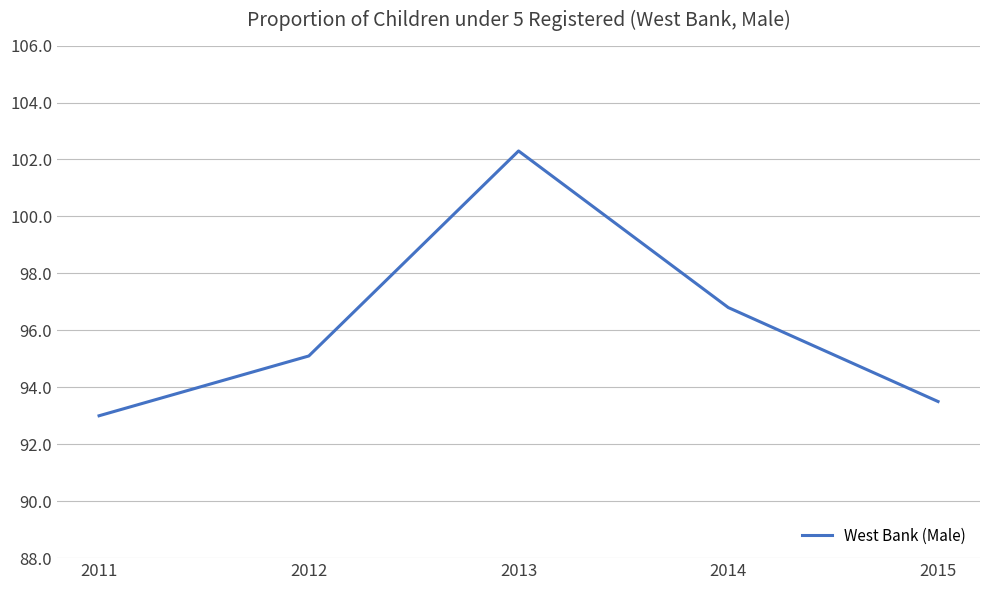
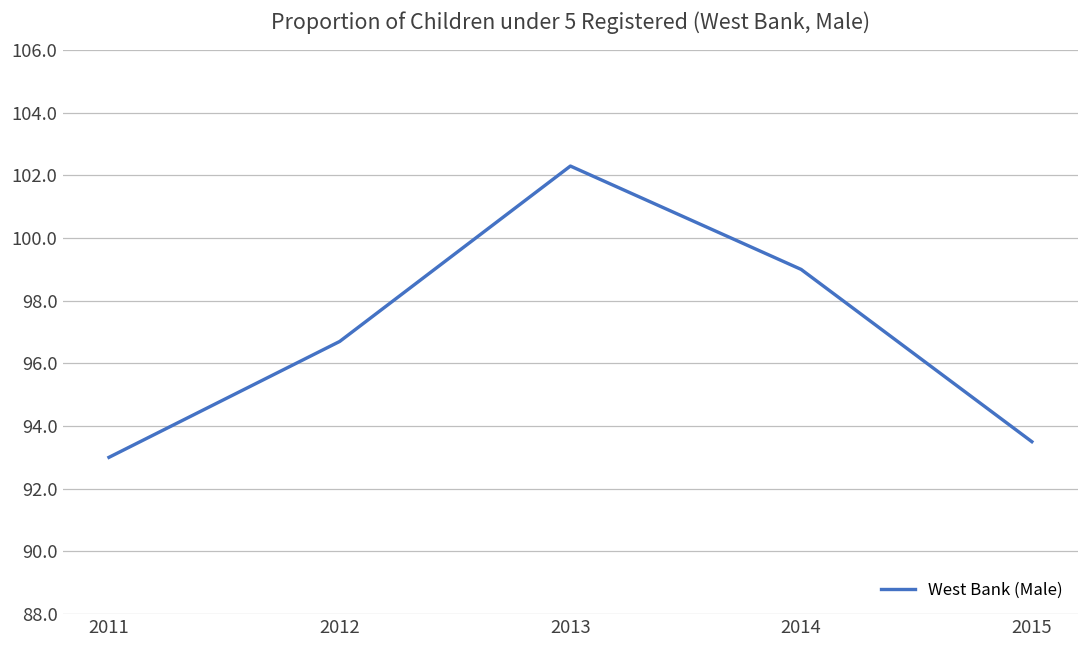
  {
    "2011": 93.0,
-   "2012": 95.1,
+   "2012": 96.7,
    "2013": 102.3,
-   "2014": 96.8,
+   "2014": 99.0,
    "2015": 93.5
  }
